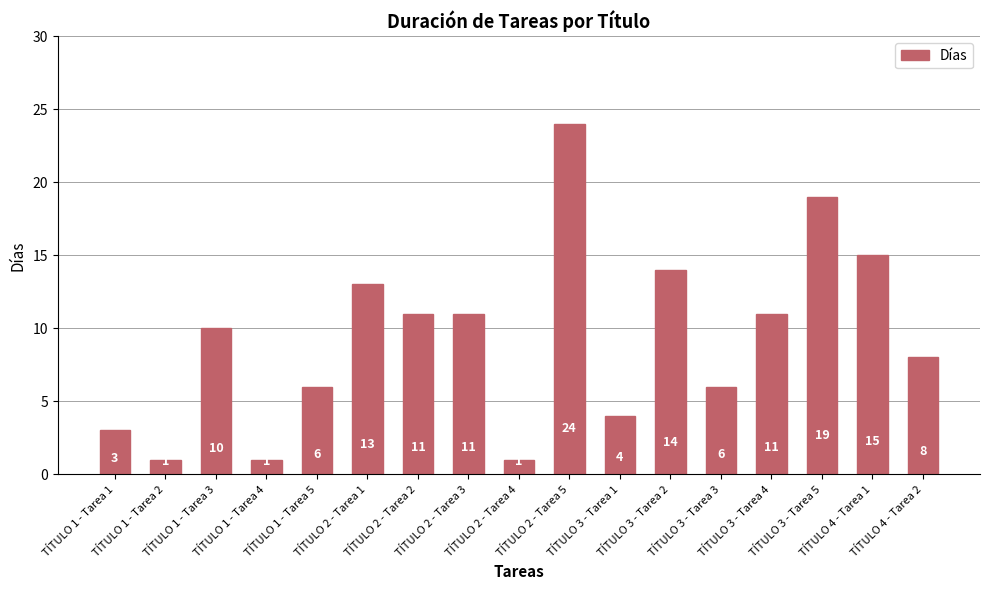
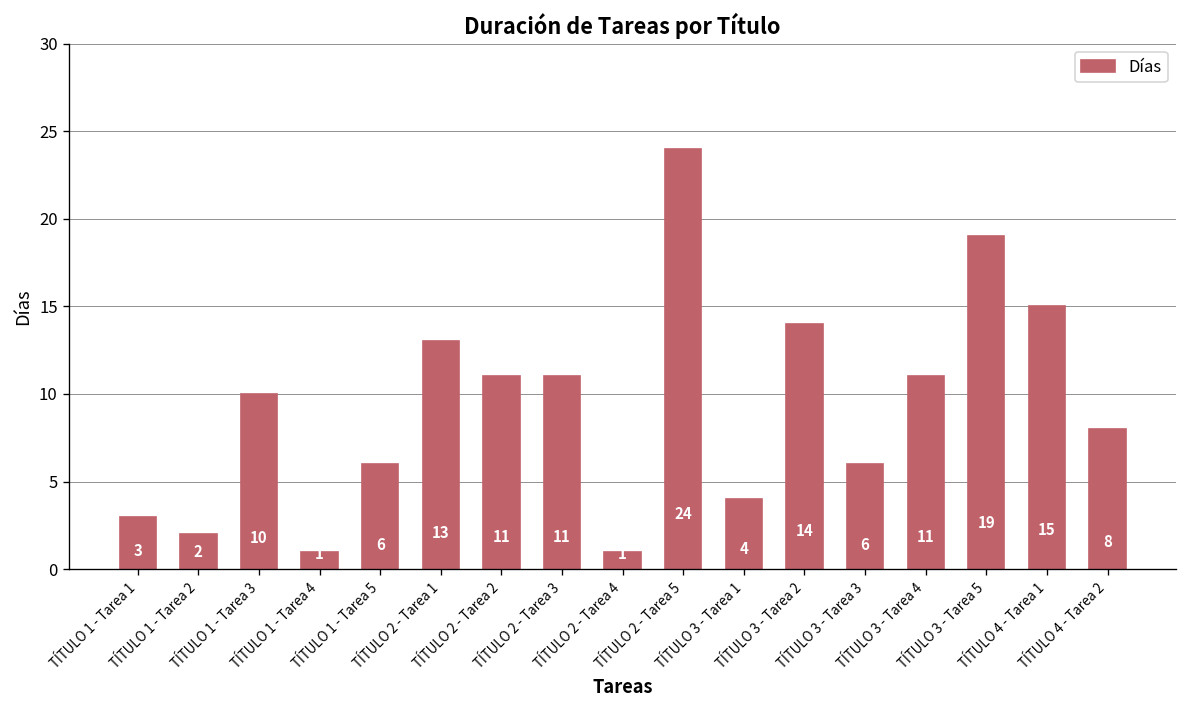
  {
    "TÍTULO 1 - Tarea 1": 3,
-   "TÍTULO 1 - Tarea 2": 1,
+   "TÍTULO 1 - Tarea 2": 2,
    "TÍTULO 1 - Tarea 3": 10,
    "TÍTULO 1 - Tarea 4": 1,
    "TÍTULO 1 - Tarea 5": 6,
    "TÍTULO 2 - Tarea 1": 13,
    "TÍTULO 2 - Tarea 2": 11,
    "TÍTULO 2 - Tarea 3": 11,
    "TÍTULO 2 - Tarea 4": 1,
    "TÍTULO 2 - Tarea 5": 24,
    "TÍTULO 3 - Tarea 1": 4,
    "TÍTULO 3 - Tarea 2": 14,
    "TÍTULO 3 - Tarea 3": 6,
    "TÍTULO 3 - Tarea 4": 11,
    "TÍTULO 3 - Tarea 5": 19,
    "TÍTULO 4 - Tarea 1": 15,
    "TÍTULO 4 - Tarea 2": 8
  }
